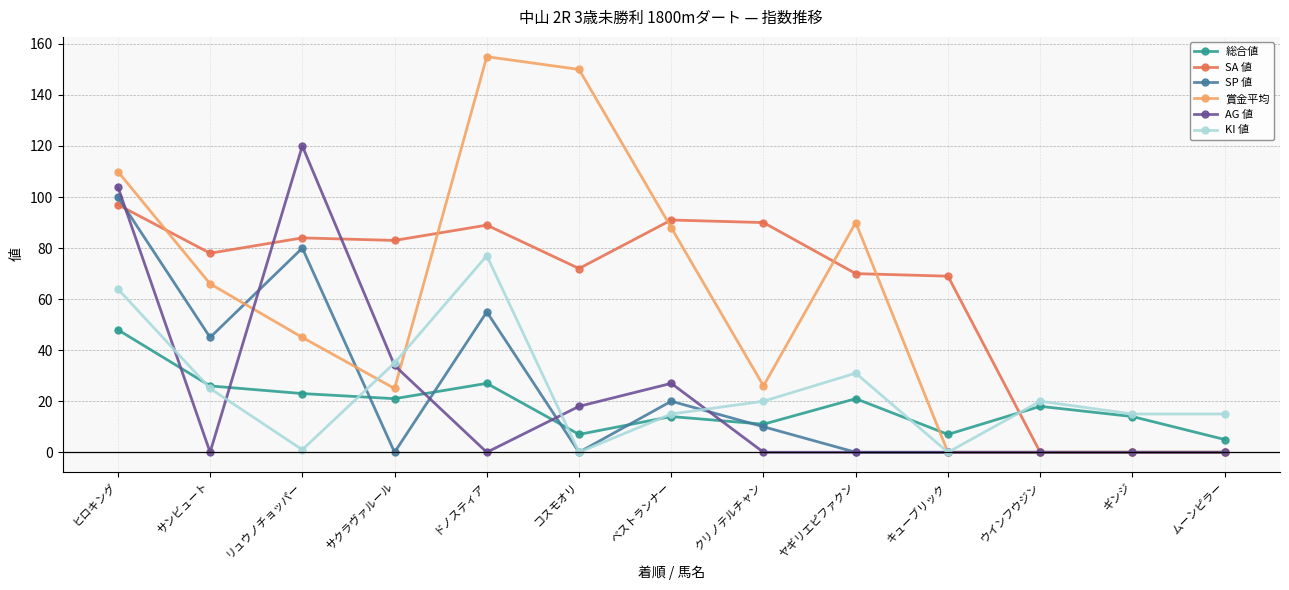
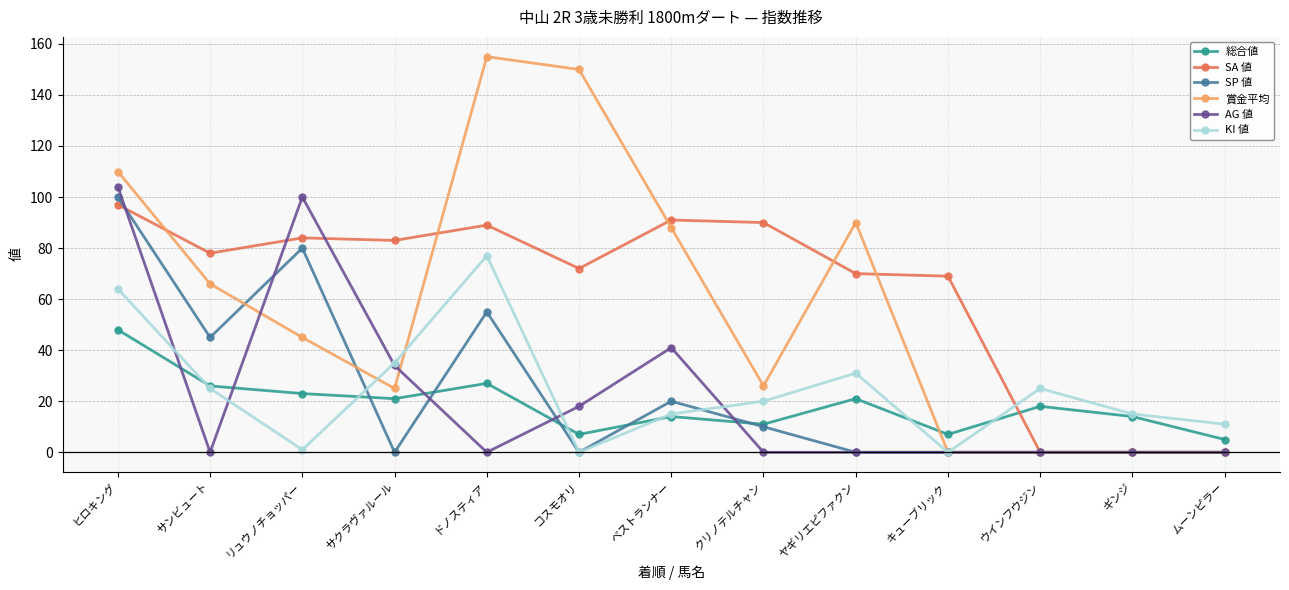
  {
    "AG 値": {
      "ヒロキング": 104,
      "サンビュート": 0,
-     "リュウノチョッパー": 120,
+     "リュウノチョッパー": 100,
      "サクラヴァルール": 34,
      "ドノスティア": 0,
      "コスモオリ": 18,
-     "ベストランナー": 27,
+     "ベストランナー": 41,
      "クリノテルチャン": 0
    },
    "KI 値": {
      "ヒロキング": 64,
      "サンビュート": 25,
      "リュウノチョッパー": 1,
      "サクラヴァルール": 35,
      "ドノスティア": 77,
      "クリノテルチャン": 20,
      "ヤギリエピファクン": 31,
-     "ウインフウジン": 20,
-     "ムーンピラー": 15
+     "ウインフウジン": 25,
+     "ムーンピラー": 11
    }
  }
